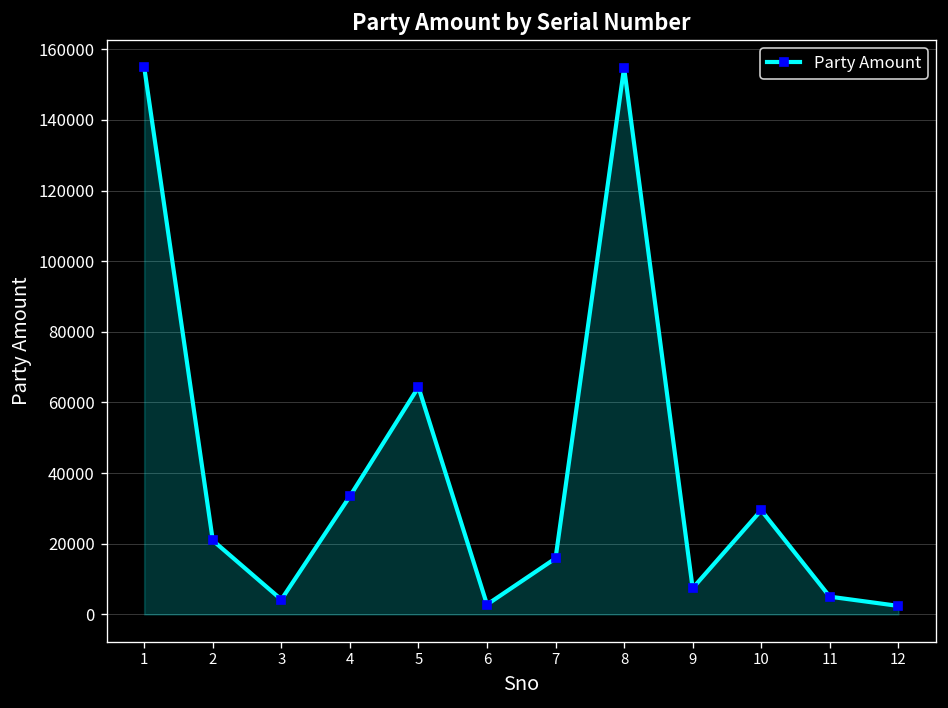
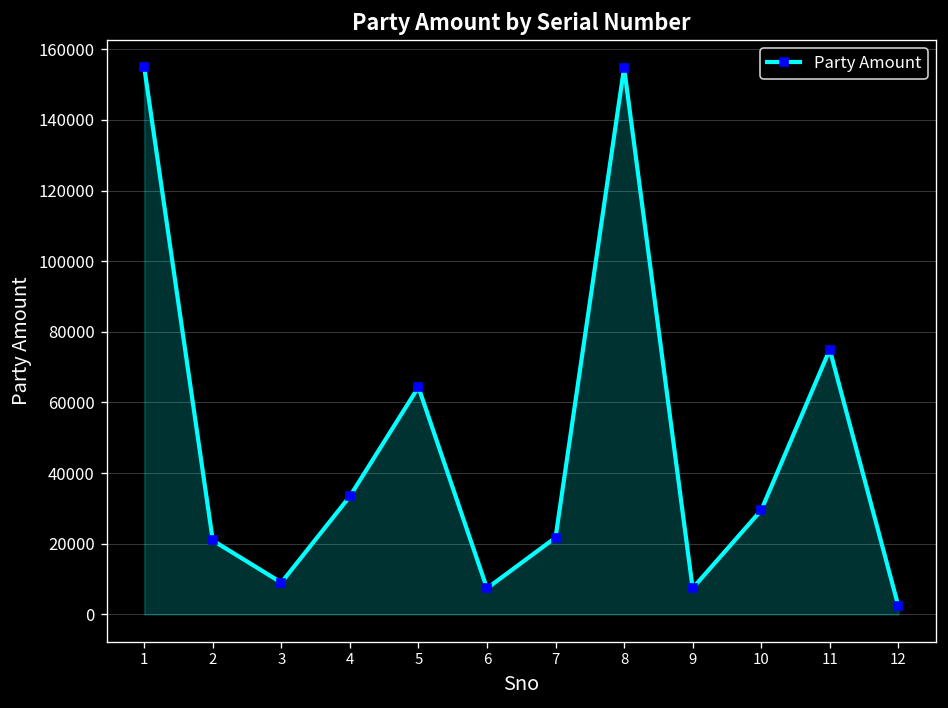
  {
    "1": 155000,
    "2": 21000,
-   "3": 4000,
+   "3": 9000,
    "4": 33000,
    "5": 64000,
-   "6": 3000,
-   "7": 16000,
+   "6": 7000,
+   "7": 22000,
    "8": 155000,
    "9": 7000,
    "10": 29000,
-   "11": 5000,
+   "11": 75000,
    "12": 2000
  }
